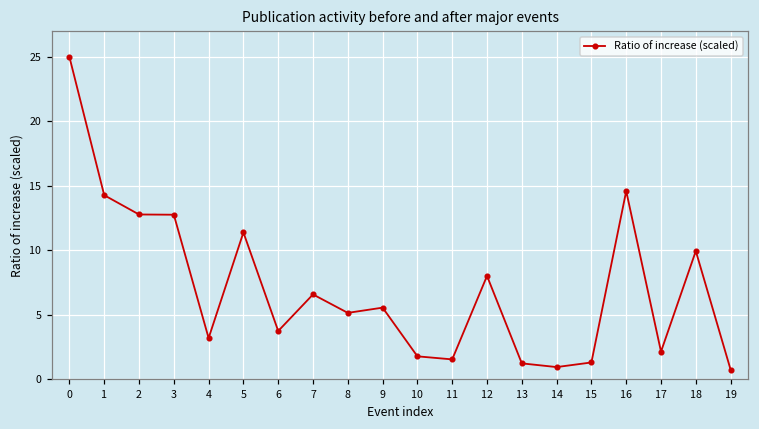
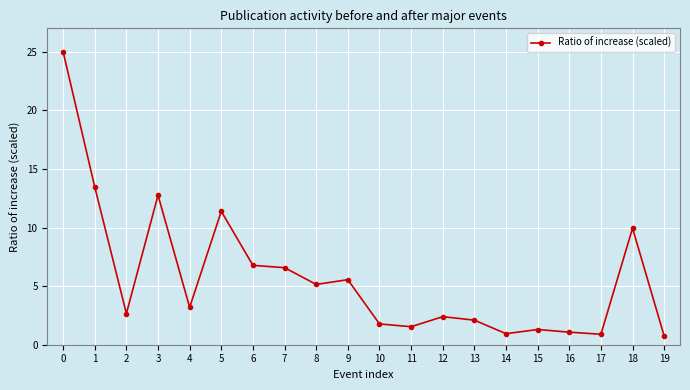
  {
    "0": 25.0,
-   "1": 14.3,
-   "2": 12.8,
+   "1": 13.5,
+   "2": 2.7,
    "3": 12.8,
    "4": 3.2,
    "5": 11.4,
-   "6": 3.7,
+   "6": 6.8,
    "7": 6.6,
    "8": 5.1,
    "9": 5.6,
    "10": 1.8,
    "11": 1.5,
-   "12": 8.0,
-   "13": 1.2,
+   "12": 2.4,
+   "13": 2.1,
    "14": 0.9,
    "15": 1.3,
-   "16": 14.6,
-   "17": 2.1,
+   "16": 1.1,
+   "17": 0.9,
    "18": 9.9,
    "19": 0.7
  }
